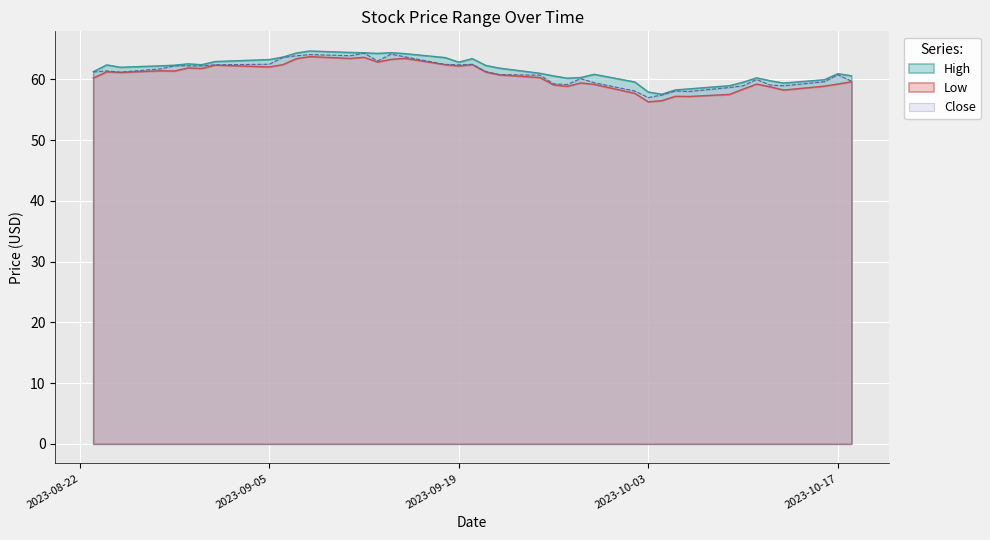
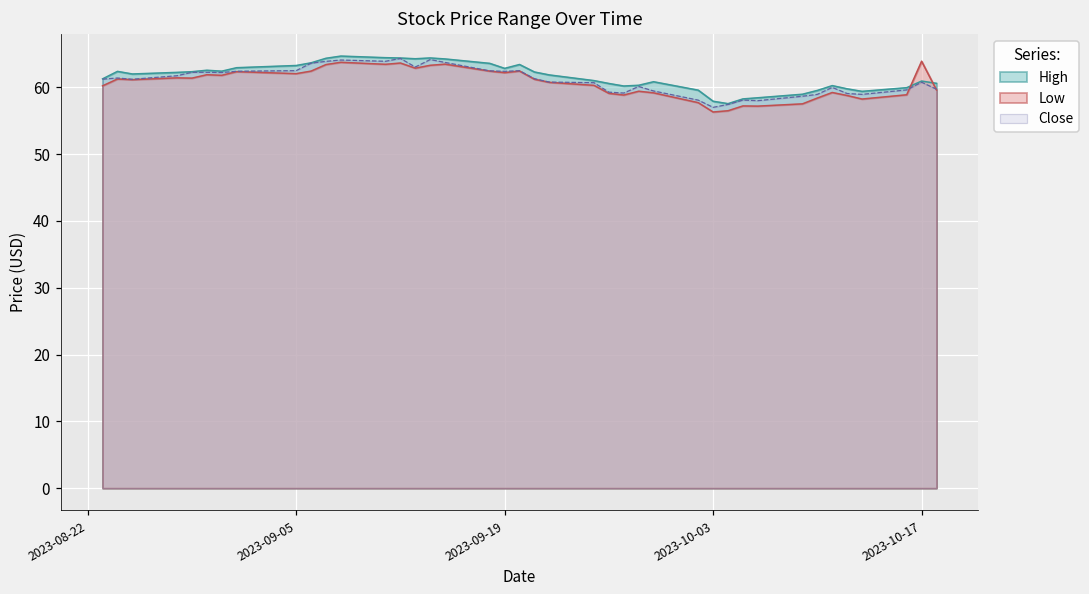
  {
    "Low": {
      "2023-09-05": 62,
      "2023-10-03": 56,
-     "2023-10-17": 59
+     "2023-10-17": 64
    }
  }
